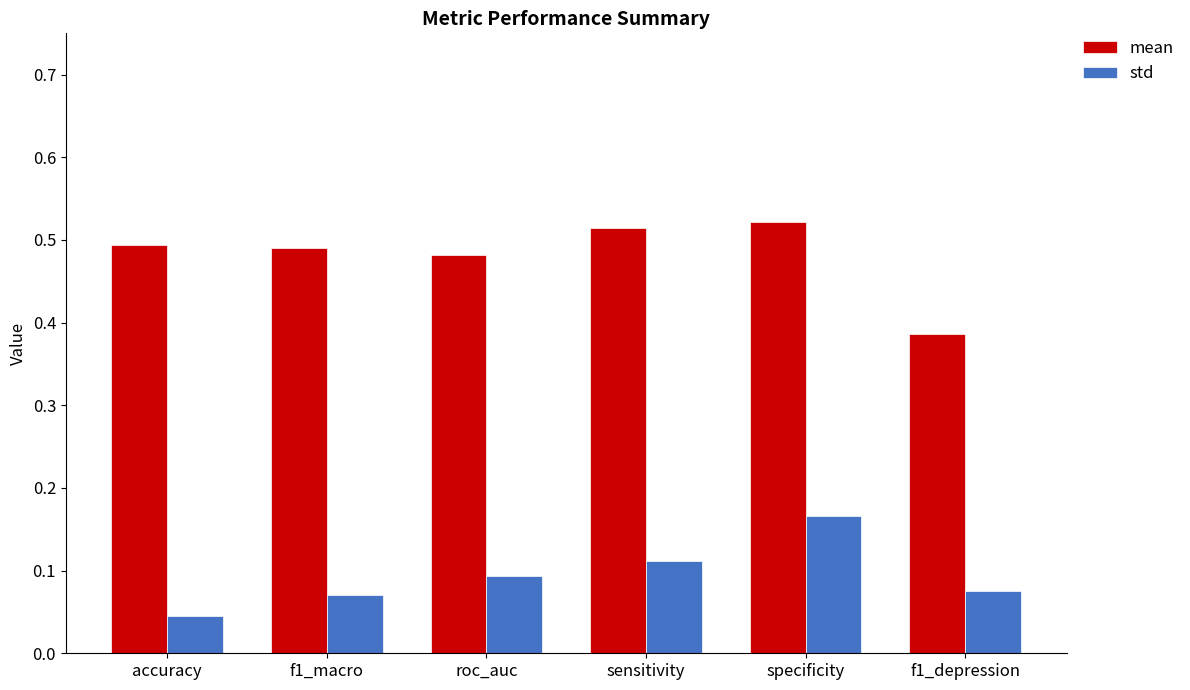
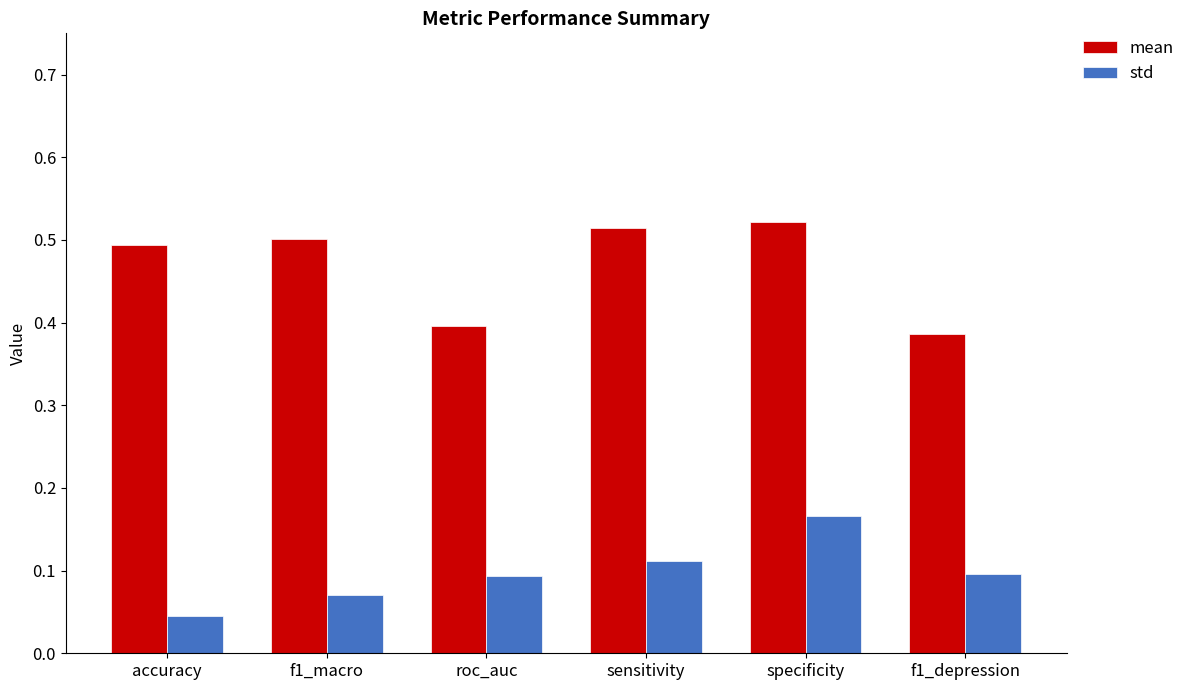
  {
    "mean": {
      "accuracy": 0.49,
-     "f1_macro": 0.49,
-     "roc_auc": 0.48,
+     "f1_macro": 0.50,
+     "roc_auc": 0.40,
      "sensitivity": 0.51,
      "specificity": 0.52,
      "f1_depression": 0.39
    },
    "std": {
      "accuracy": 0.04,
      "f1_macro": 0.07,
      "roc_auc": 0.09,
      "sensitivity": 0.11,
      "specificity": 0.17,
-     "f1_depression": 0.07
+     "f1_depression": 0.10
    }
  }
